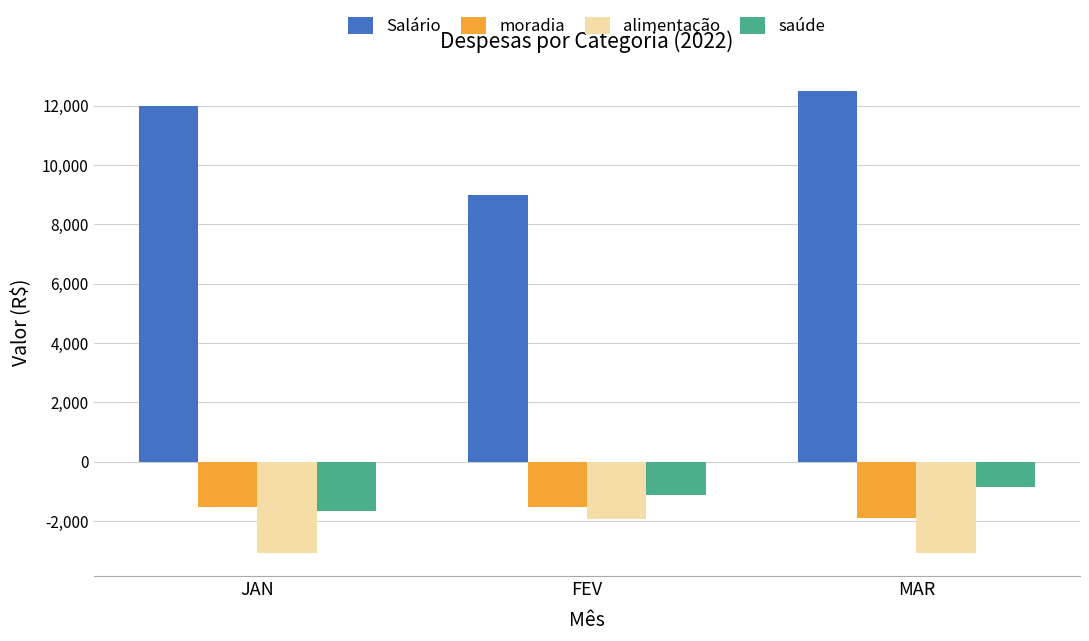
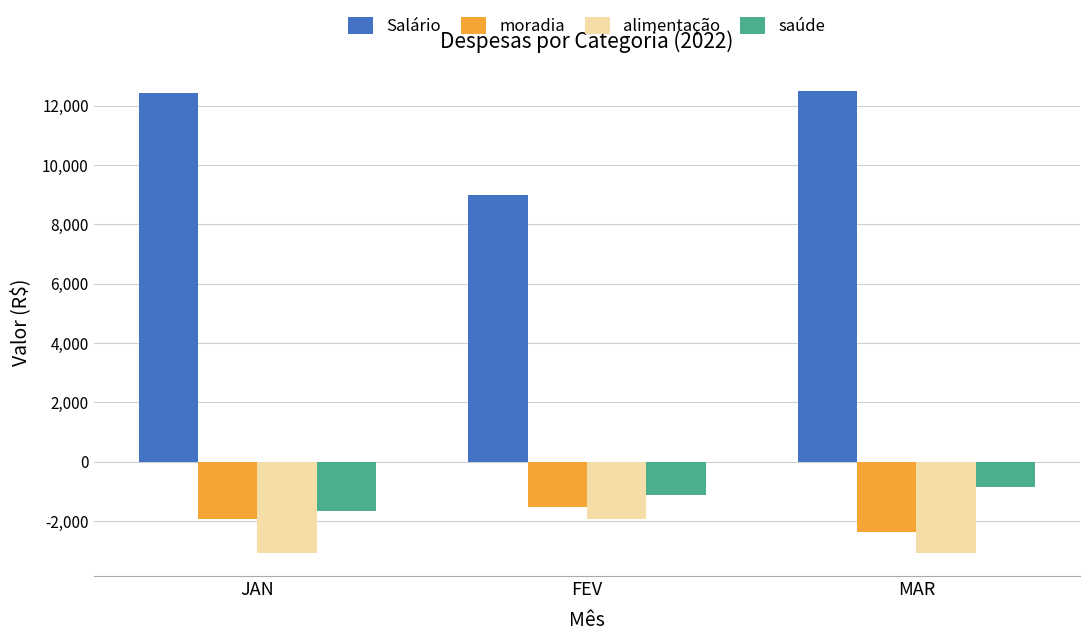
  {
    "Salário": {
-     "JAN": "12,000",
+     "JAN": "12,400",
      "FEV": "9,000",
      "MAR": "12,500"
    },
    "moradia": {
-     "JAN": "-1,500",
+     "JAN": "-1,900",
      "FEV": "-1,500",
-     "MAR": "-1,900"
+     "MAR": "-2,300"
    },
    "alimentação": {
      "JAN": "-3,100",
      "FEV": "-1,900",
      "MAR": "-3,100"
    },
    "saúde": {
      "JAN": "-1,700",
      "FEV": "-1,100",
      "MAR": "-800"
    }
  }
